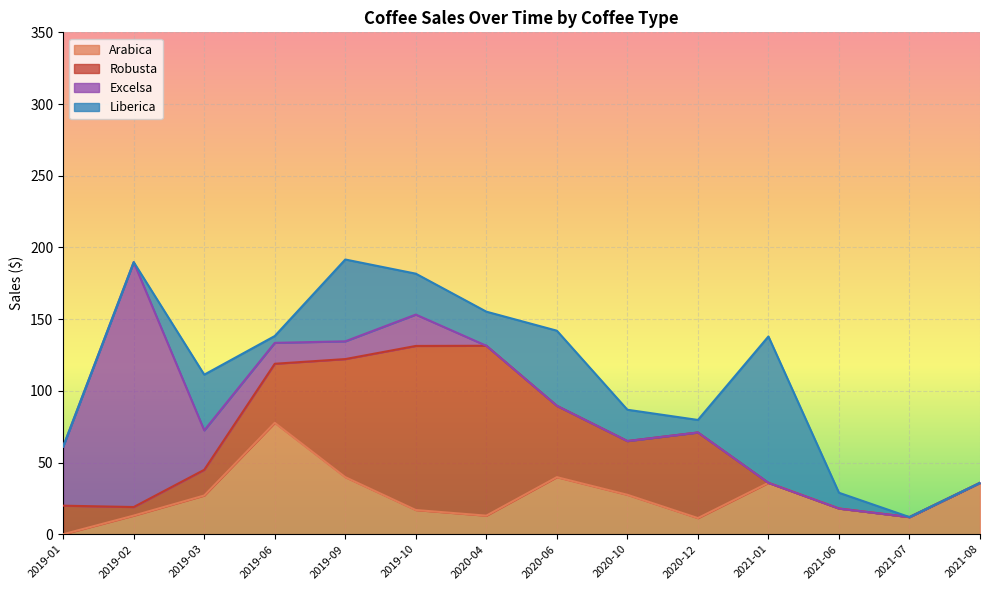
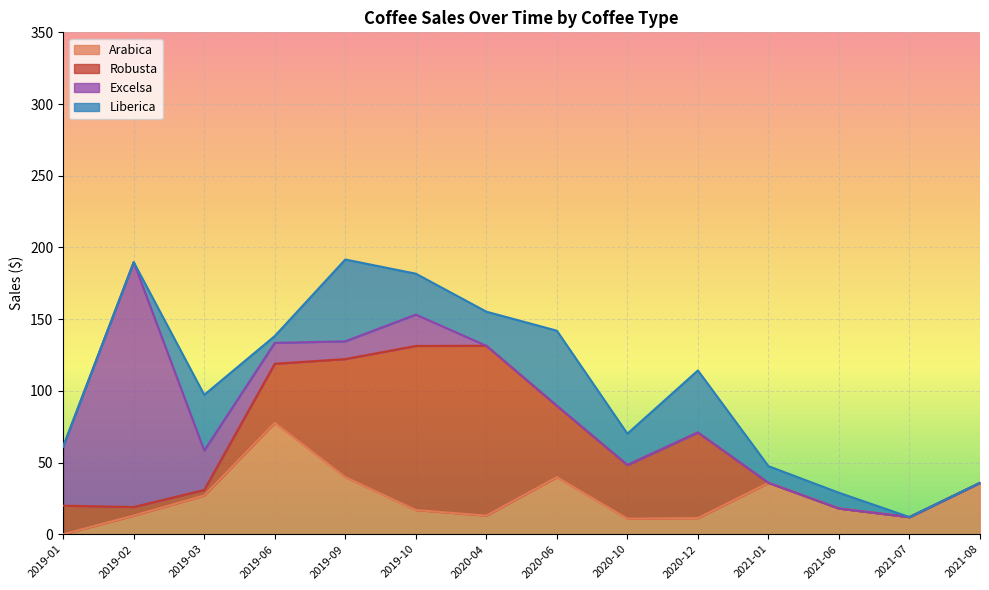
  {
    "Arabica": {
      "2019-01": 0,
      "2019-02": 13,
      "2019-03": 27,
      "2019-06": 78,
      "2019-09": 40,
      "2019-10": 17,
      "2020-04": 13,
      "2020-06": 40,
-     "2020-10": 28,
+     "2020-10": 11,
      "2020-12": 11
    },
    "Robusta": {
      "2019-01": 20,
      "2019-02": 6,
-     "2019-03": 18,
+     "2019-03": 4,
      "2019-06": 41,
      "2019-09": 82,
      "2019-10": 114
    },
    "Excelsa": {
      "2019-03": 28,
      "2019-06": 15,
      "2019-09": 12,
      "2019-10": 22
    },
    "Liberica": {
      "2019-03": 39,
      "2019-06": 5,
      "2019-09": 57,
      "2019-10": 29,
      "2020-04": 24,
      "2020-06": 52,
      "2020-10": 22,
-     "2020-12": 9,
-     "2021-01": 102,
+     "2020-12": 43,
+     "2021-01": 12,
      "2021-06": 11
    }
  }
